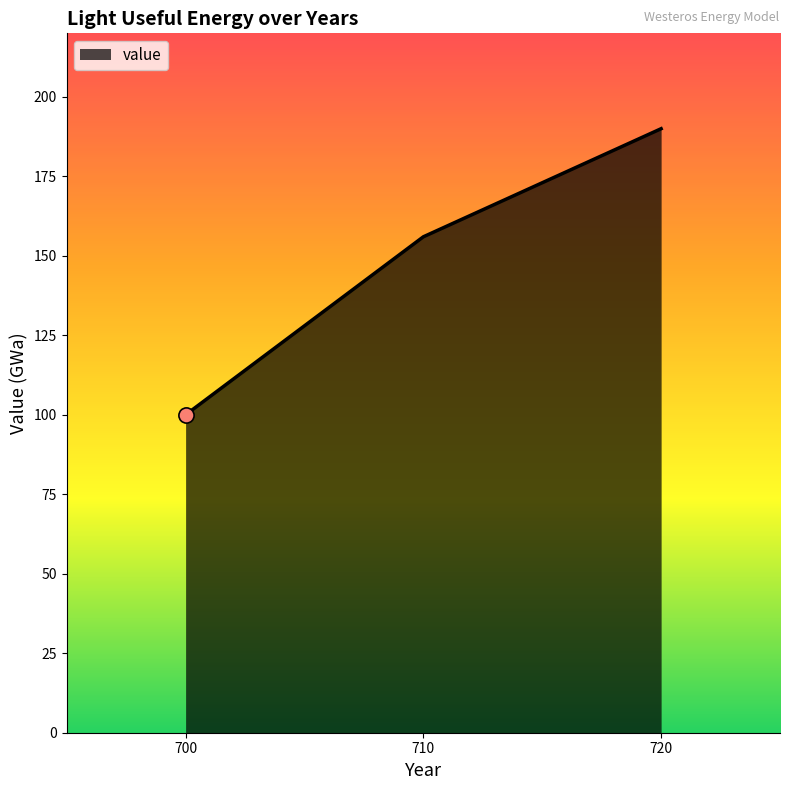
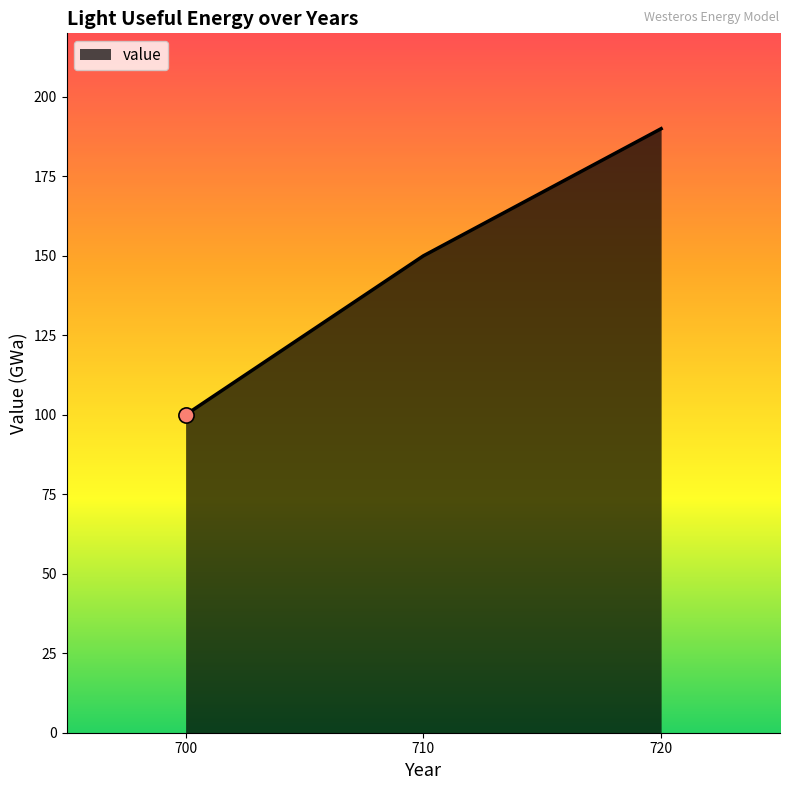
  {
    "value": {
-     "710": 156,
+     "710": 150,
      "720": 190
    }
  }
